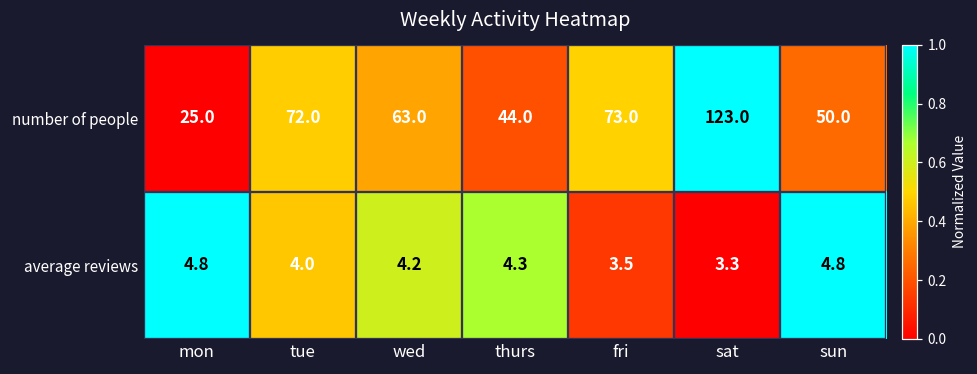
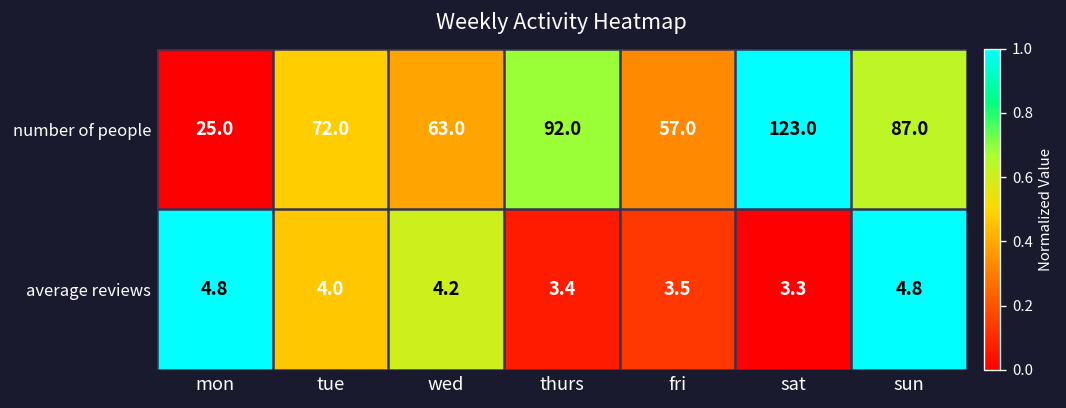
  {
    "number of people": {
      "mon": 25.0,
      "tue": 72.0,
      "wed": 63.0,
-     "thurs": 44.0,
-     "fri": 73.0,
+     "thurs": 92.0,
+     "fri": 57.0,
      "sat": 123.0,
-     "sun": 50.0
+     "sun": 87.0
    },
    "average reviews": {
      "mon": 4.8,
      "tue": 4.0,
      "wed": 4.2,
-     "thurs": 4.3,
+     "thurs": 3.4,
      "fri": 3.5,
      "sat": 3.3,
      "sun": 4.8
    }
  }
